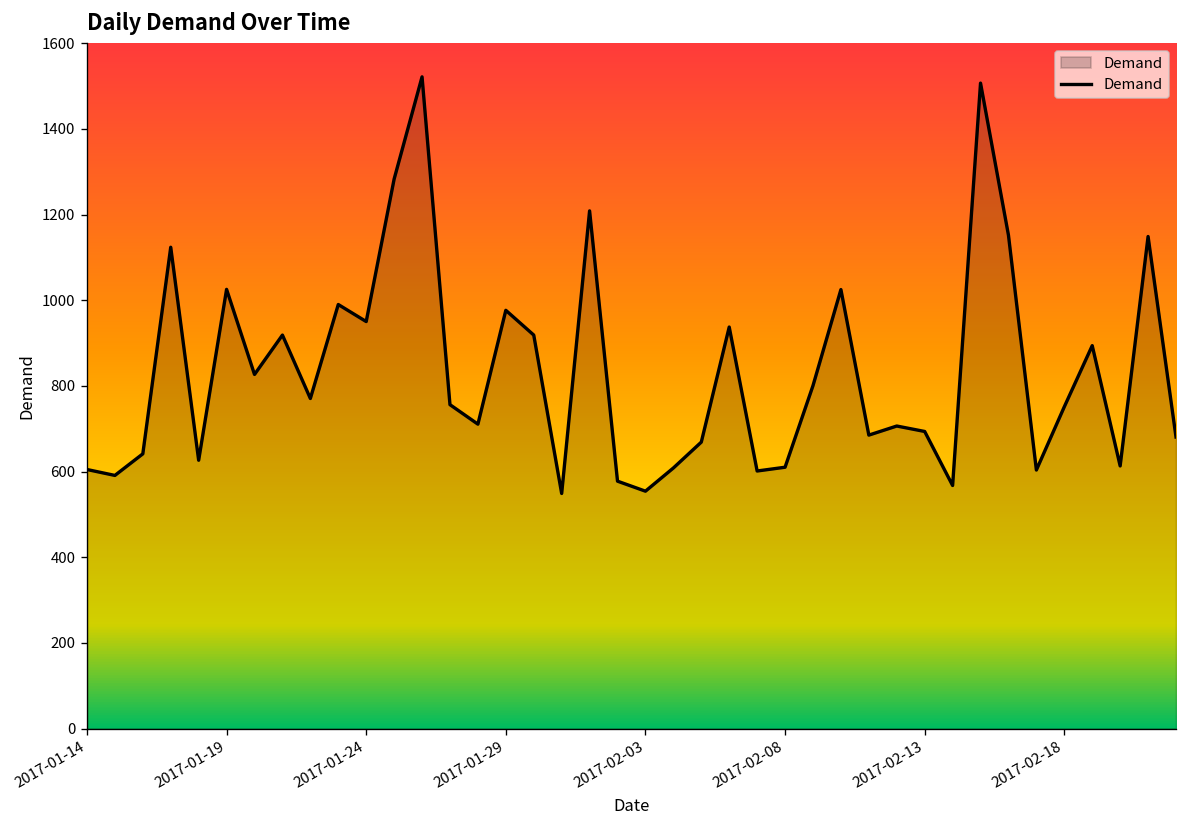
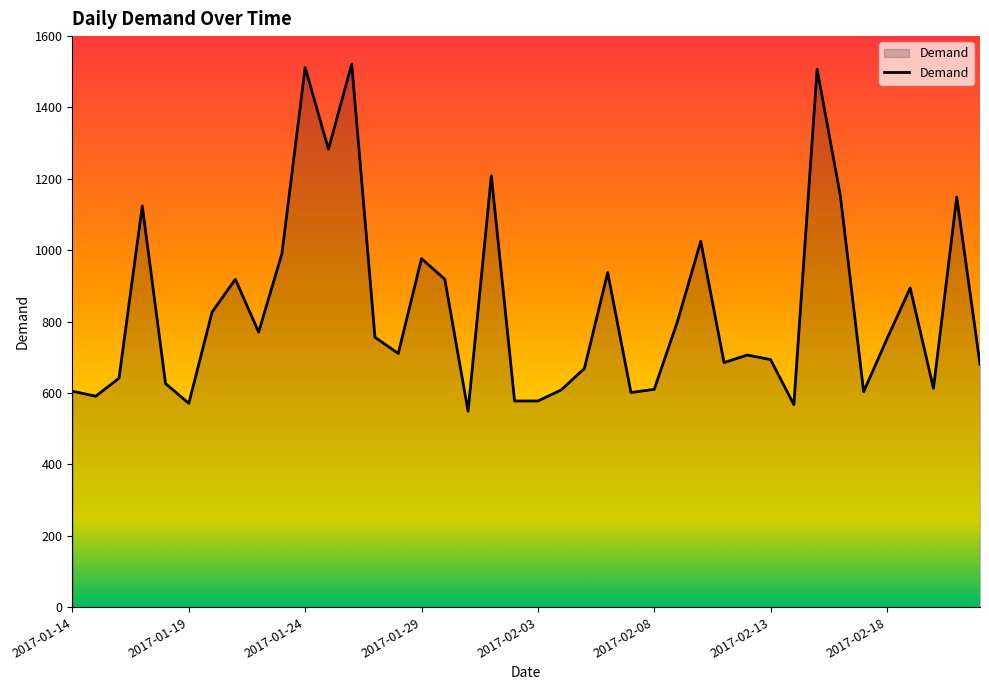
  {
    "2017-01-14": 600,
-   "2017-01-19": 1030,
-   "2017-01-24": 950,
+   "2017-01-19": 570,
+   "2017-01-24": 1510,
    "2017-01-29": 980,
-   "2017-02-03": 550,
+   "2017-02-03": 580,
    "2017-02-08": 610,
    "2017-02-13": 690,
    "2017-02-18": 750
  }
